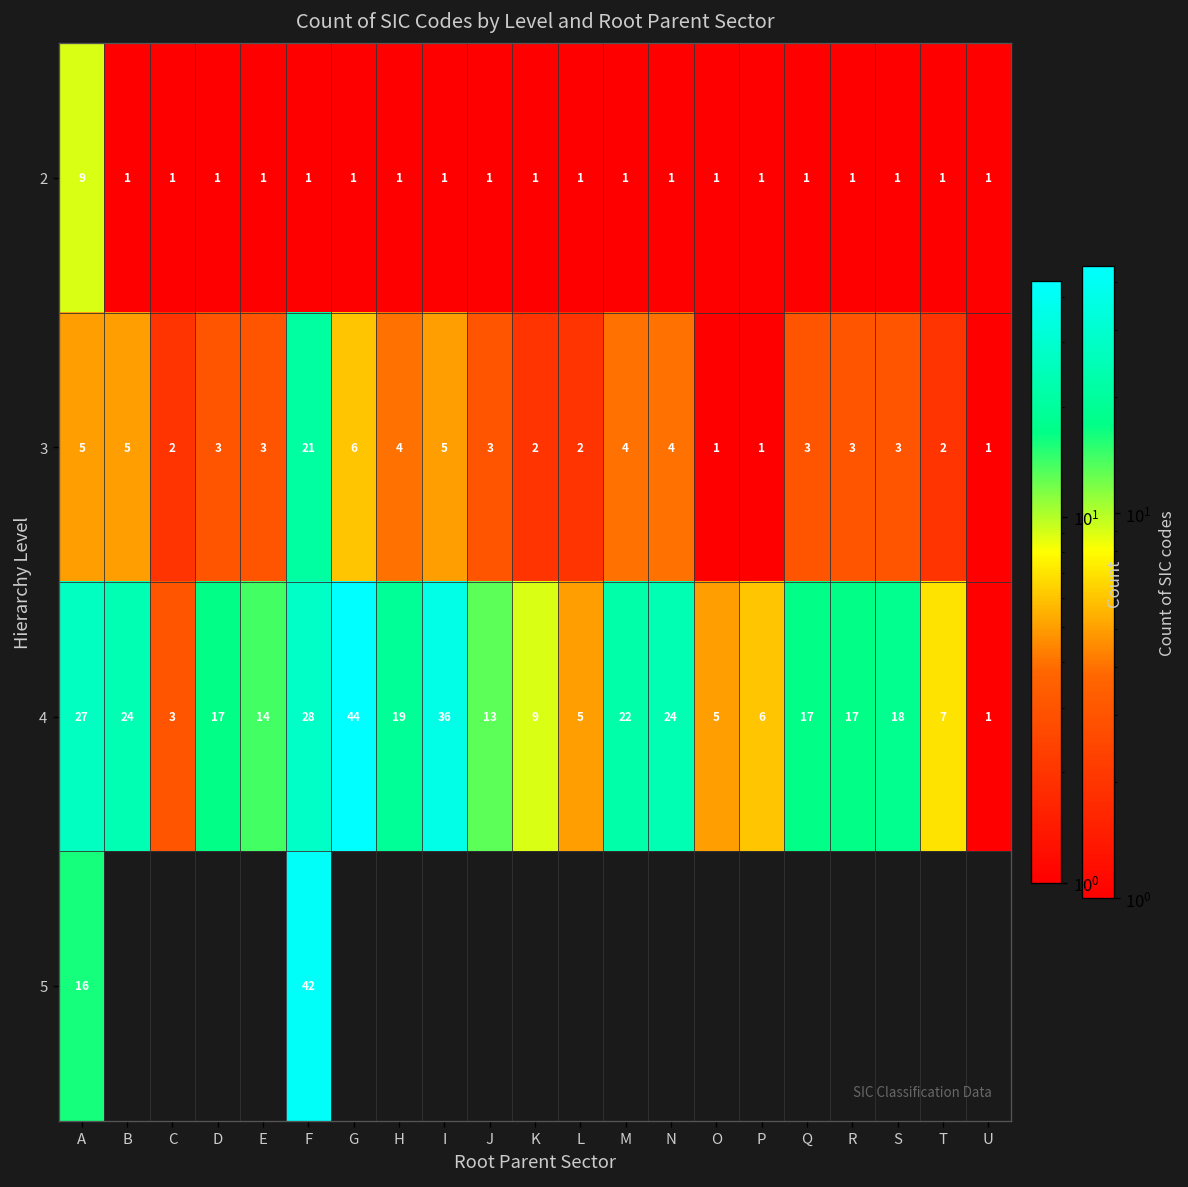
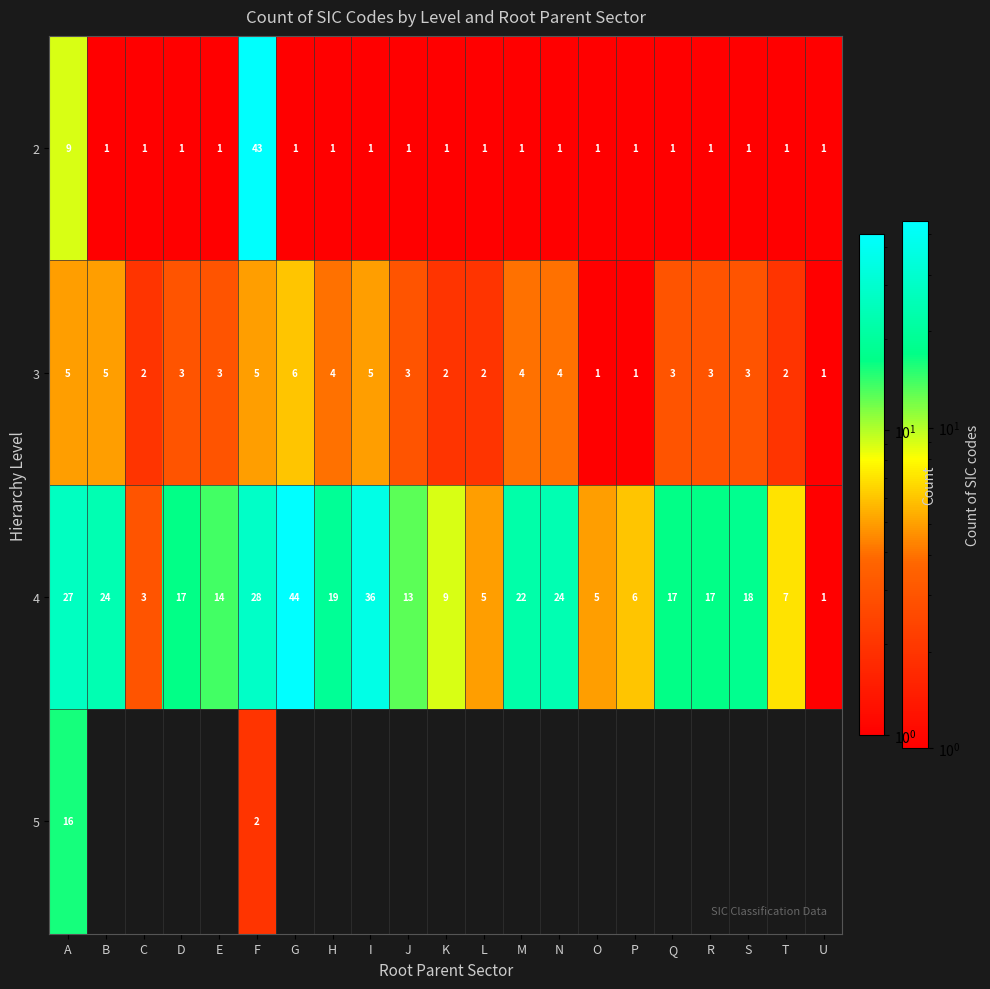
  {
    "2": {
      "A": 9,
      "B": 1,
      "C": 1,
      "D": 1,
      "E": 1,
-     "F": 1,
+     "F": 43,
      "G": 1,
      "H": 1,
      "I": 1,
      "J": 1,
      "K": 1,
      "L": 1,
      "M": 1,
      "N": 1,
      "O": 1,
      "P": 1,
      "Q": 1,
      "R": 1,
      "S": 1,
      "T": 1,
      "U": 1
    },
    "3": {
      "A": 5,
      "B": 5,
      "C": 2,
      "D": 3,
      "E": 3,
-     "F": 21,
+     "F": 5,
      "G": 6,
      "H": 4,
      "I": 5,
      "J": 3,
      "K": 2,
      "L": 2,
      "M": 4,
      "N": 4,
      "O": 1,
      "P": 1,
      "Q": 3,
      "R": 3,
      "S": 3,
      "T": 2,
      "U": 1
    },
    "4": {
      "A": 27,
      "B": 24,
      "C": 3,
      "D": 17,
      "E": 14,
      "F": 28,
      "G": 44,
      "H": 19,
      "I": 36,
      "J": 13,
      "K": 9,
      "L": 5,
      "M": 22,
      "N": 24,
      "O": 5,
      "P": 6,
      "Q": 17,
      "R": 17,
      "S": 18,
      "T": 7,
      "U": 1
    },
    "5": {
      "A": 16,
-     "F": 42
+     "F": 2
    }
  }
